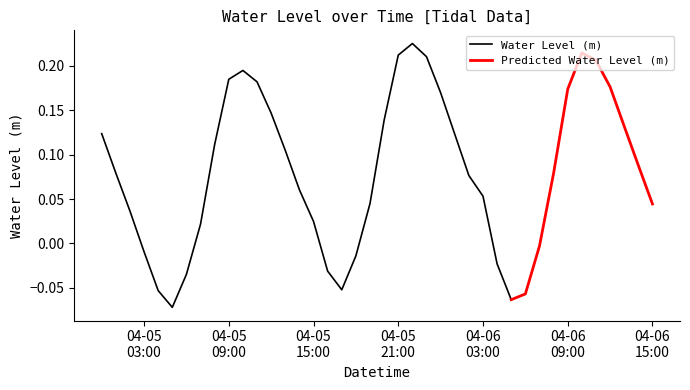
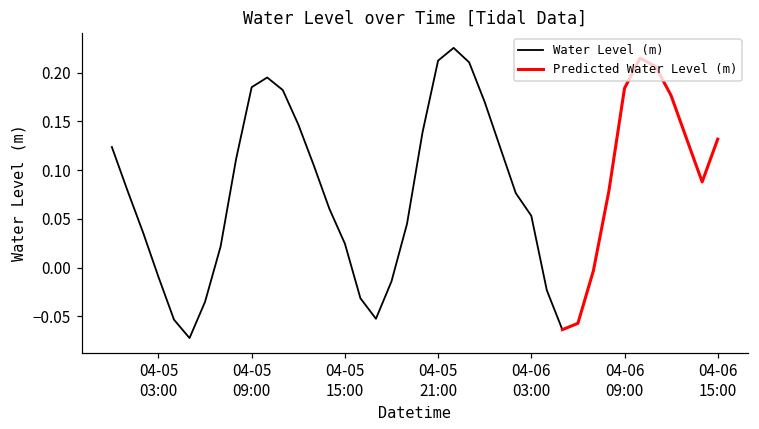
  {
    "Water Level (m)": {
      "04-05 03:00": -0.01,
      "04-05 09:00": 0.18,
      "04-05 15:00": 0.02,
      "04-05 21:00": 0.21,
      "04-06 03:00": 0.05
    },
    "Predicted Water Level (m)": {
-     "04-06 09:00": 0.17,
-     "04-06 15:00": 0.04
+     "04-06 09:00": 0.18,
+     "04-06 15:00": 0.13
    }
  }
